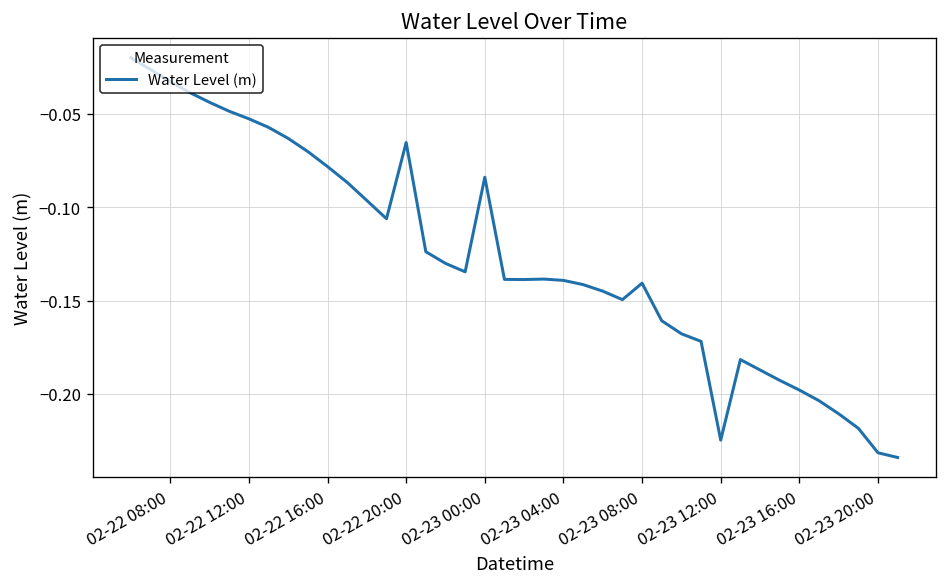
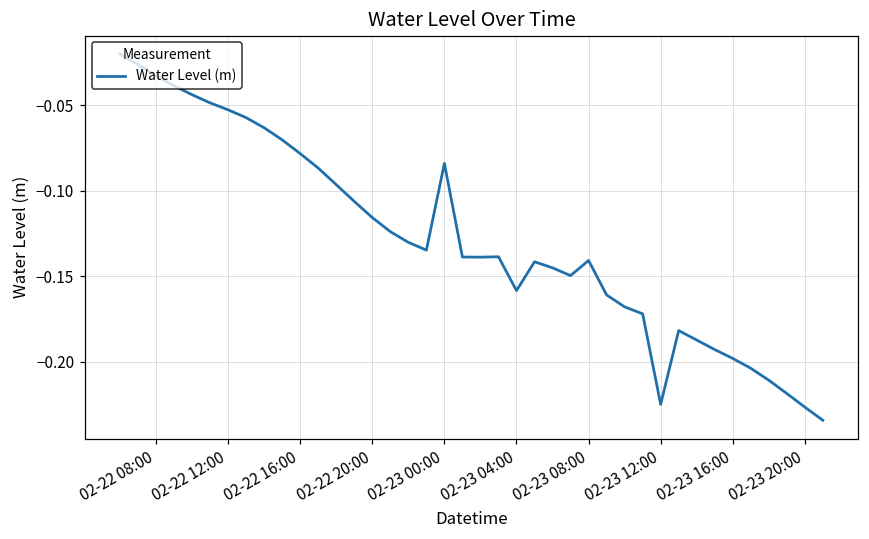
  {
    "02-22 12:00": -0.053,
    "02-22 16:00": -0.078,
-   "02-22 20:00": -0.065,
+   "02-22 20:00": -0.116,
    "02-23 00:00": -0.084,
-   "02-23 04:00": -0.139,
+   "02-23 04:00": -0.158,
    "02-23 08:00": -0.141,
    "02-23 12:00": -0.225,
    "02-23 16:00": -0.198,
-   "02-23 20:00": -0.232
+   "02-23 20:00": -0.226
  }
